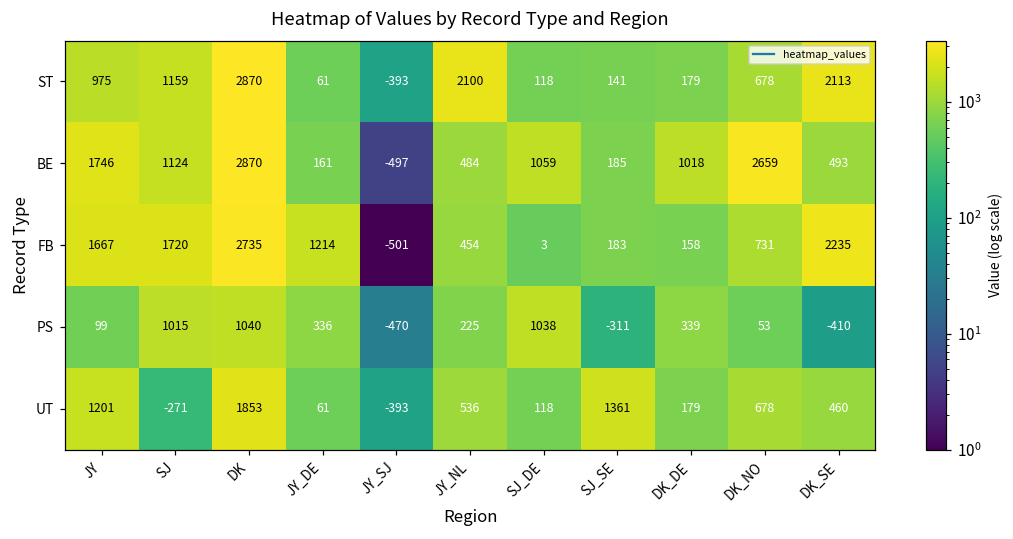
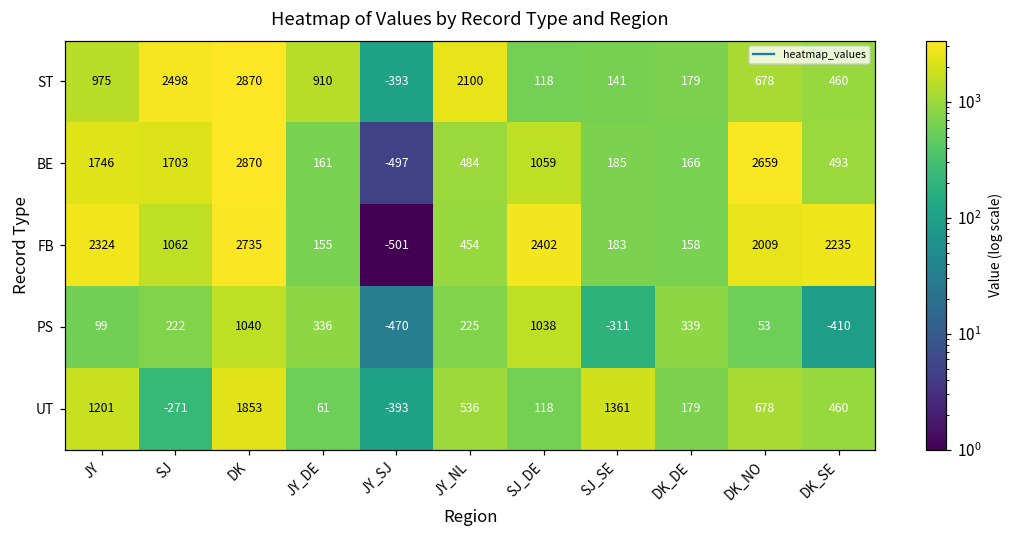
  {
    "ST": {
      "JY": 975,
-     "SJ": 1159,
+     "SJ": 2498,
      "DK": 2870,
-     "JY_DE": 61,
+     "JY_DE": 910,
      "JY_SJ": -393,
      "JY_NL": 2100,
      "SJ_DE": 118,
      "SJ_SE": 141,
      "DK_DE": 179,
      "DK_NO": 678,
-     "DK_SE": 2113
+     "DK_SE": 460
    },
    "BE": {
      "JY": 1746,
-     "SJ": 1124,
+     "SJ": 1703,
      "DK": 2870,
      "JY_DE": 161,
      "JY_SJ": -497,
      "JY_NL": 484,
      "SJ_DE": 1059,
      "SJ_SE": 185,
-     "DK_DE": 1018,
+     "DK_DE": 166,
      "DK_NO": 2659,
      "DK_SE": 493
    },
    "FB": {
-     "JY": 1667,
-     "SJ": 1720,
+     "JY": 2324,
+     "SJ": 1062,
      "DK": 2735,
-     "JY_DE": 1214,
+     "JY_DE": 155,
      "JY_SJ": -501,
      "JY_NL": 454,
-     "SJ_DE": 3,
+     "SJ_DE": 2402,
      "SJ_SE": 183,
      "DK_DE": 158,
-     "DK_NO": 731,
+     "DK_NO": 2009,
      "DK_SE": 2235
    },
    "PS": {
      "JY": 99,
-     "SJ": 1015,
+     "SJ": 222,
      "DK": 1040,
      "JY_DE": 336,
      "JY_SJ": -470,
      "JY_NL": 225,
      "SJ_DE": 1038,
      "SJ_SE": -311,
      "DK_DE": 339,
      "DK_NO": 53,
      "DK_SE": -410
    },
    "UT": {
      "JY": 1201,
      "SJ": -271,
      "DK": 1853,
      "JY_DE": 61,
      "JY_SJ": -393,
      "JY_NL": 536,
      "SJ_DE": 118,
      "SJ_SE": 1361,
      "DK_DE": 179,
      "DK_NO": 678,
      "DK_SE": 460
    }
  }
